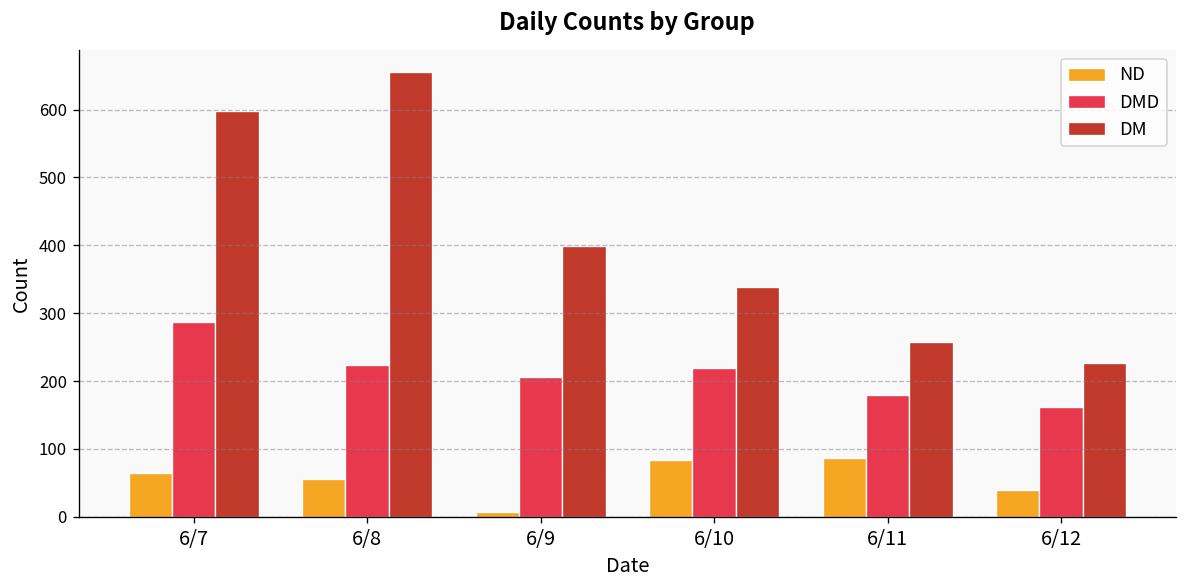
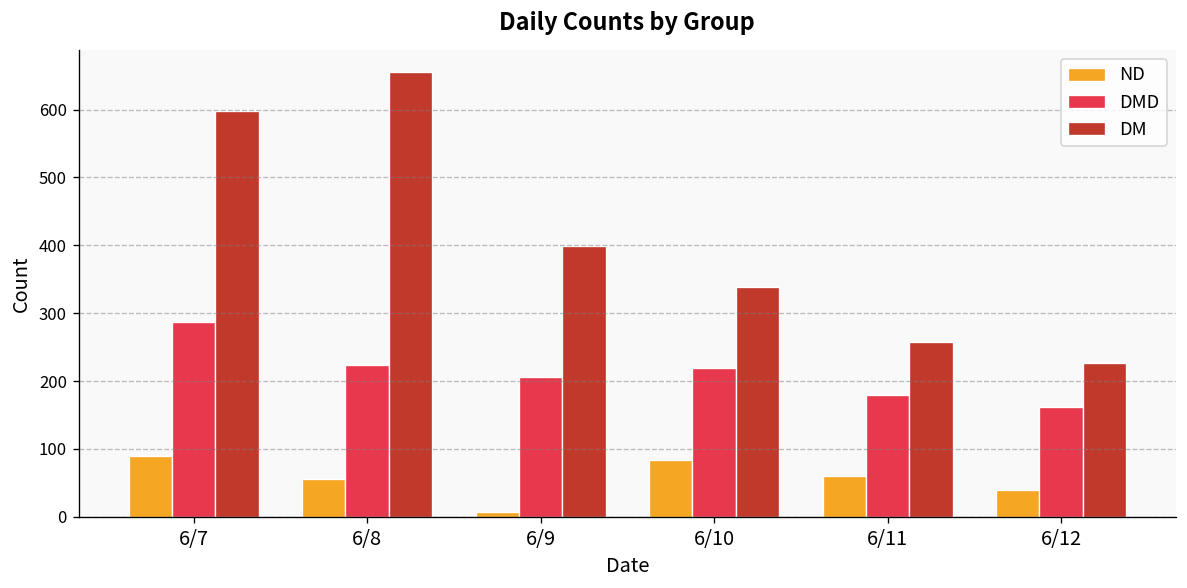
  {
    "ND": {
-     "6/7": 60,
+     "6/7": 90,
      "6/8": 60,
      "6/9": 10,
      "6/10": 80,
-     "6/11": 90,
+     "6/11": 60,
      "6/12": 40
    }
  }
